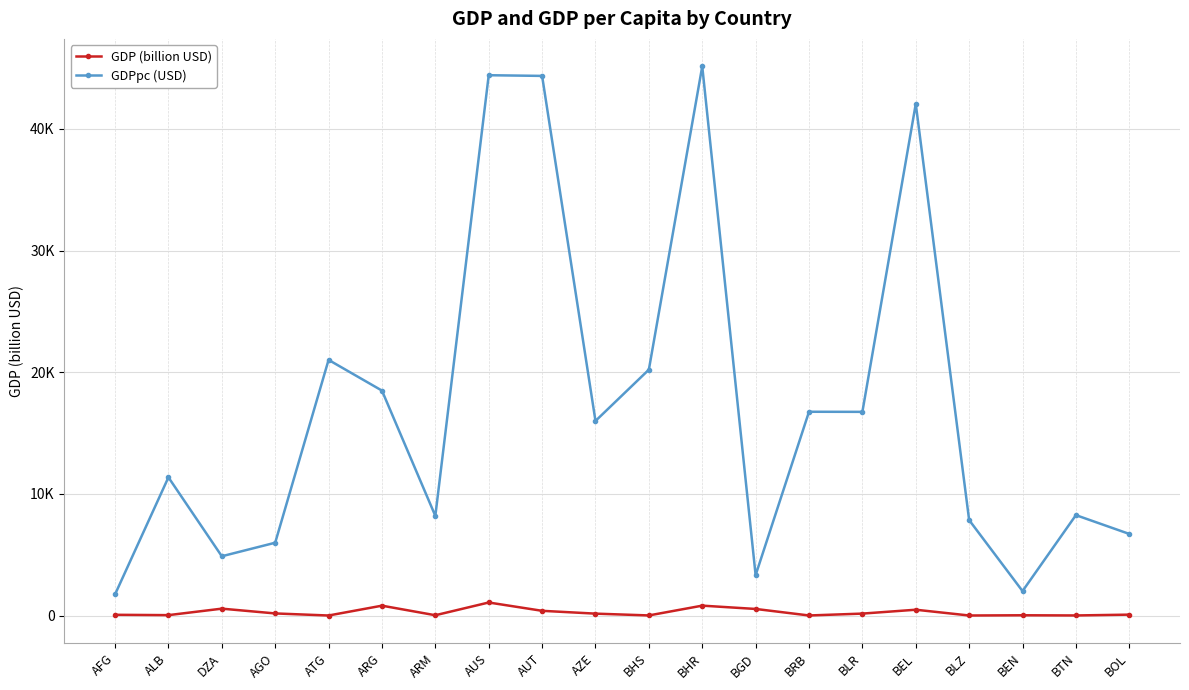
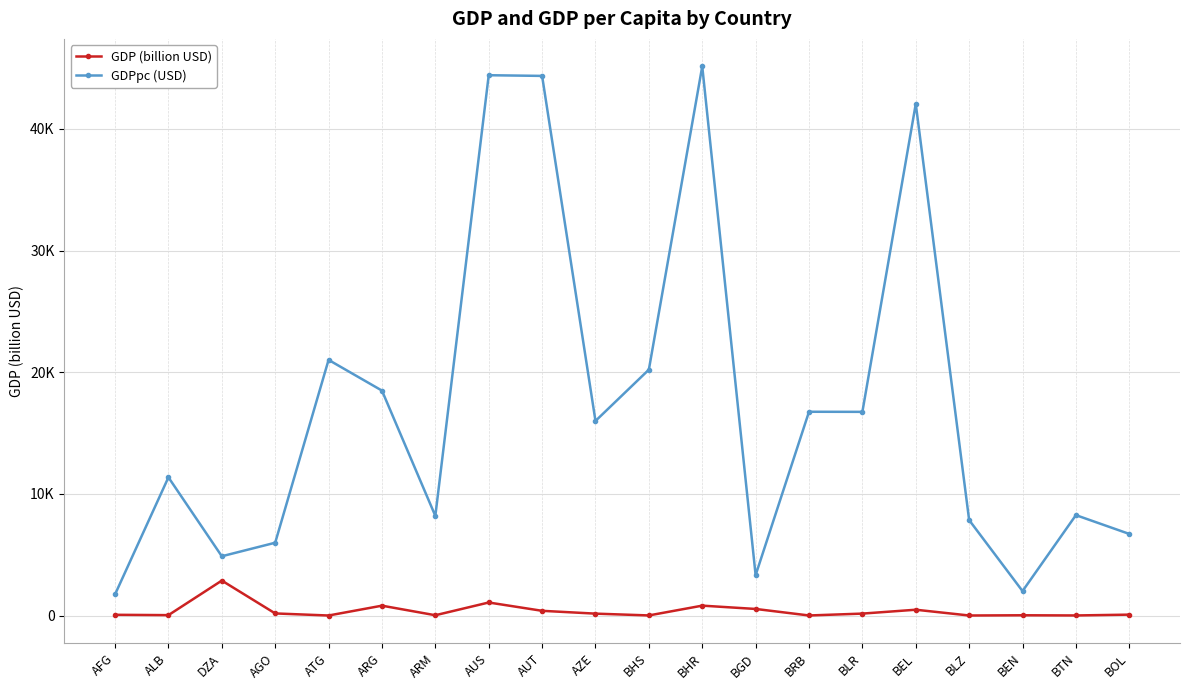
  {
    "GDP (billion USD)": {
      "AFG": 100,
      "ALB": 0,
-     "DZA": 600,
+     "DZA": 2900,
      "AGO": 200,
      "ATG": 0,
      "ARG": 800,
      "ARM": 0,
      "AUS": 1100,
      "AUT": 400,
      "AZE": 200,
      "BHS": 0,
      "BHR": 800,
      "BGD": 500,
      "BRB": 0,
      "BLR": 200,
      "BEL": 500,
      "BLZ": 0,
      "BEN": 0,
      "BTN": 0,
      "BOL": 100
    },
    "GDPpc (USD)": {
      "AFG": 1700,
      "ALB": 11400,
      "DZA": 4900,
      "AGO": 6000,
      "ATG": 21000,
      "ARG": 18500,
      "ARM": 8200,
      "AUS": 44400,
      "AUT": 44400,
      "AZE": 16000,
      "BHS": 20200,
      "BHR": 45100,
      "BGD": 3300,
      "BRB": 16800,
      "BLR": 16700,
      "BEL": 42100,
      "BLZ": 7800,
      "BEN": 2000,
      "BTN": 8300,
      "BOL": 6700
    }
  }
